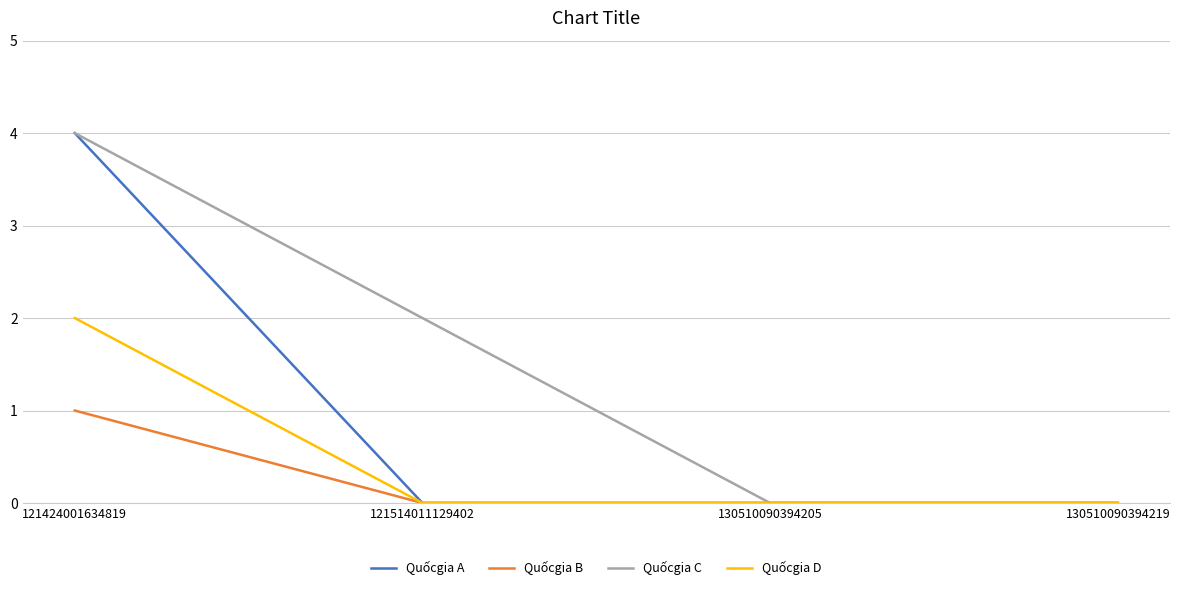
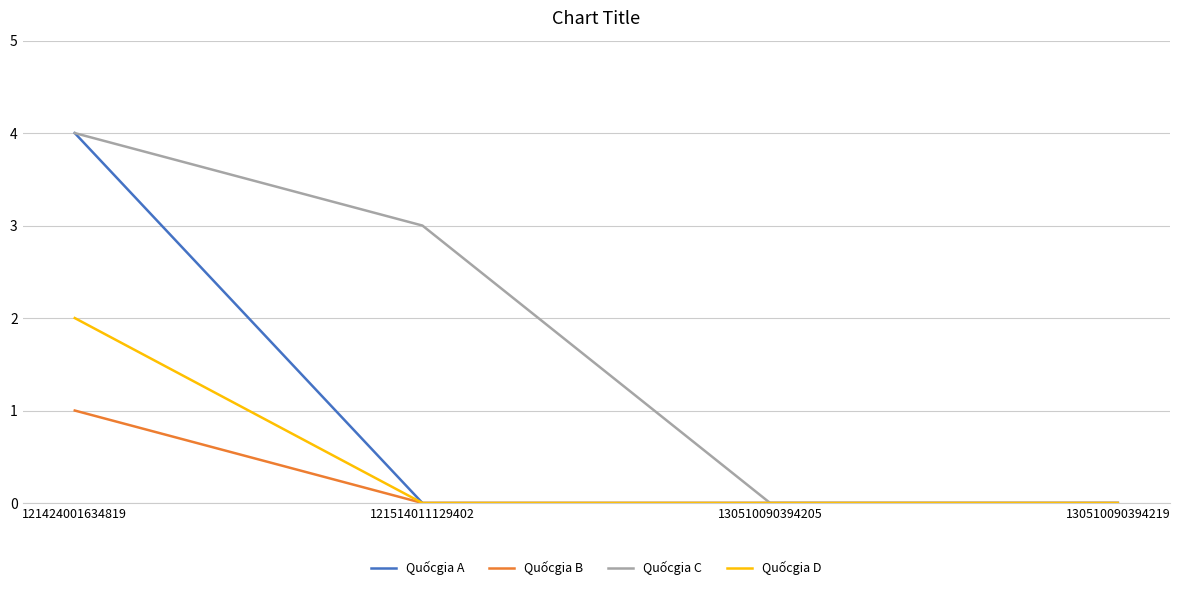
  {
    "Quốcgia B": {
      "121424001634819": 1
    },
    "Quốcgia C": {
-     "121514011129402": 2
+     "121514011129402": 3
    },
    "Quốcgia D": {
      "121424001634819": 2
    }
  }
